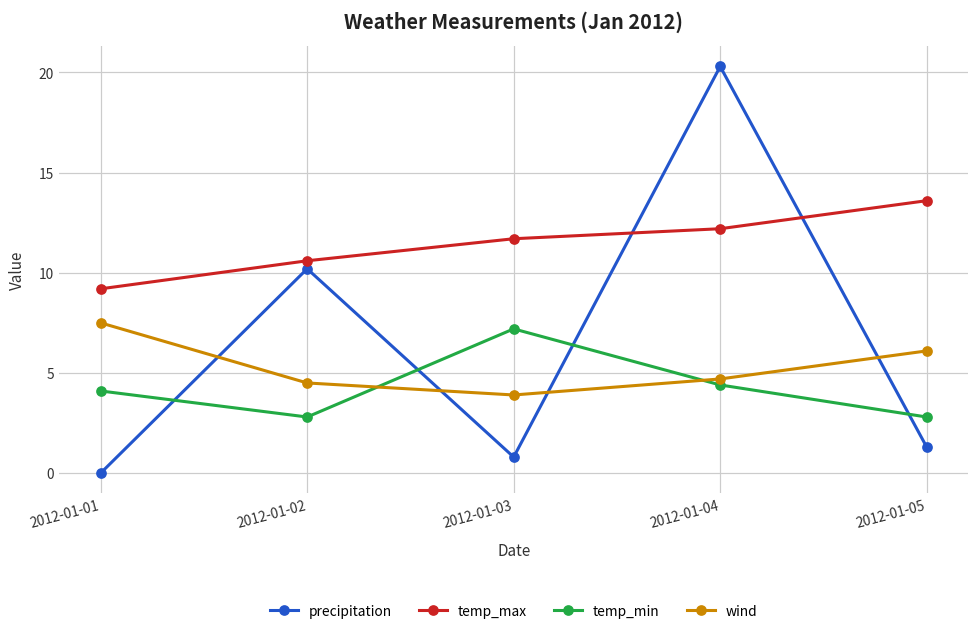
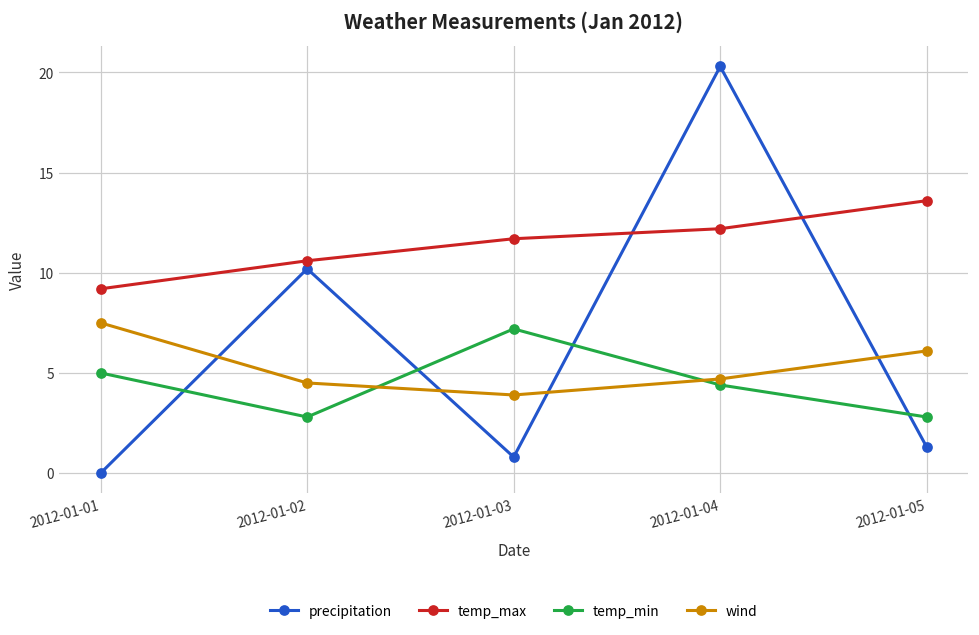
  {
    "precipitation": {
      "2012-01-01": 0.0,
      "2012-01-02": 10.2,
      "2012-01-03": 0.8,
      "2012-01-04": 20.3,
      "2012-01-05": 1.3
    },
    "temp_max": {
      "2012-01-01": 9.2,
      "2012-01-02": 10.6,
      "2012-01-03": 11.7,
      "2012-01-04": 12.2,
      "2012-01-05": 13.6
    },
    "temp_min": {
-     "2012-01-01": 4.1,
+     "2012-01-01": 5.0,
      "2012-01-02": 2.8,
      "2012-01-03": 7.2,
      "2012-01-04": 4.4,
      "2012-01-05": 2.8
    },
    "wind": {
      "2012-01-01": 7.5,
      "2012-01-02": 4.5,
      "2012-01-03": 3.9,
      "2012-01-04": 4.7,
      "2012-01-05": 6.1
    }
  }
